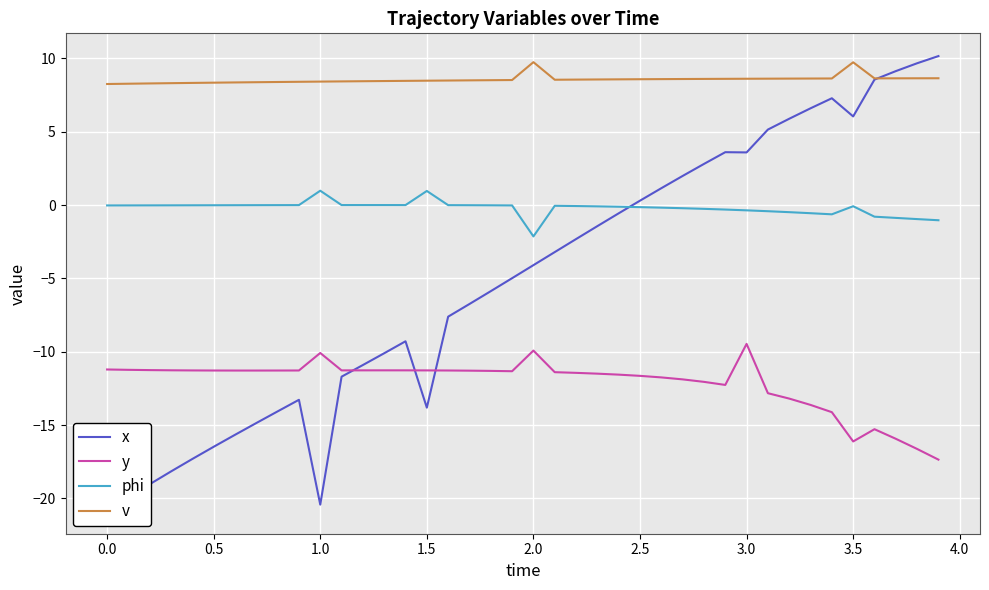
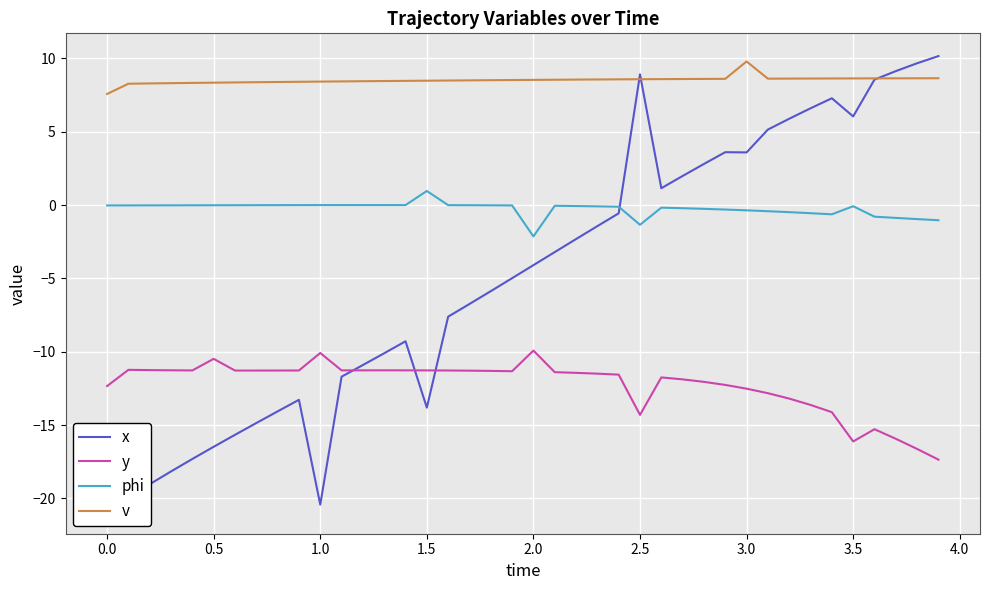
  {
    "x": {
      "0.5": -16.5,
      "1.0": -20.4,
      "1.5": -13.8,
      "2.0": -4.1,
-     "2.5": 0.3,
+     "2.5": 8.9,
      "3.0": 3.6,
      "3.5": 6.0
    },
    "y": {
-     "0.0": -11.2,
-     "0.5": -11.3,
+     "0.0": -12.3,
+     "0.5": -10.5,
      "1.0": -10.1,
      "1.5": -11.3,
      "2.0": -9.9,
-     "2.5": -11.6,
-     "3.0": -9.5,
+     "2.5": -14.3,
+     "3.0": -12.5,
      "3.5": -16.1
    },
    "phi": {
      "0.0": 0.0,
      "0.5": 0.0,
-     "1.0": 1.0,
+     "1.0": 0.0,
      "1.5": 1.0,
      "2.0": -2.1,
-     "2.5": -0.1,
+     "2.5": -1.3,
      "3.0": -0.4,
      "3.5": -0.1
    },
    "v": {
-     "0.0": 8.3,
+     "0.0": 7.6,
      "0.5": 8.3,
      "1.0": 8.4,
      "1.5": 8.5,
-     "2.0": 9.7,
+     "2.0": 8.5,
      "2.5": 8.6,
-     "3.0": 8.6,
-     "3.5": 9.7
+     "3.0": 9.8,
+     "3.5": 8.6
    }
  }
